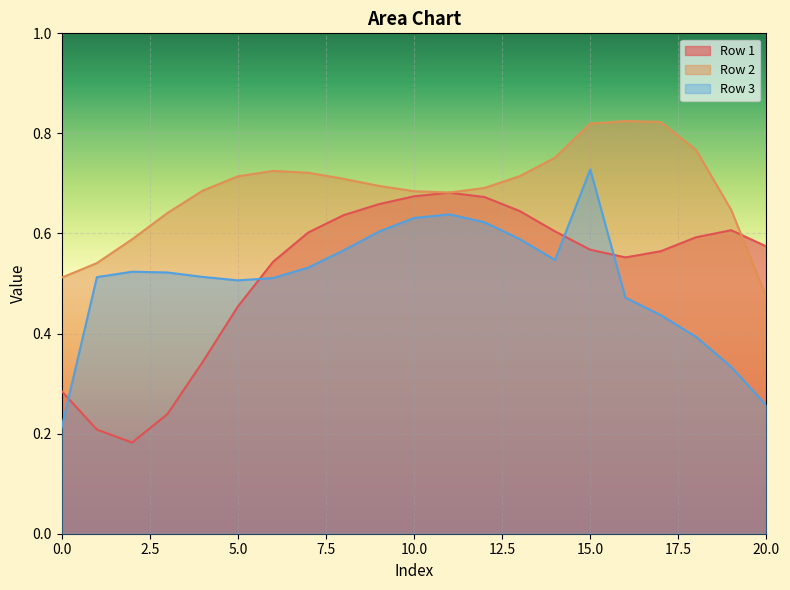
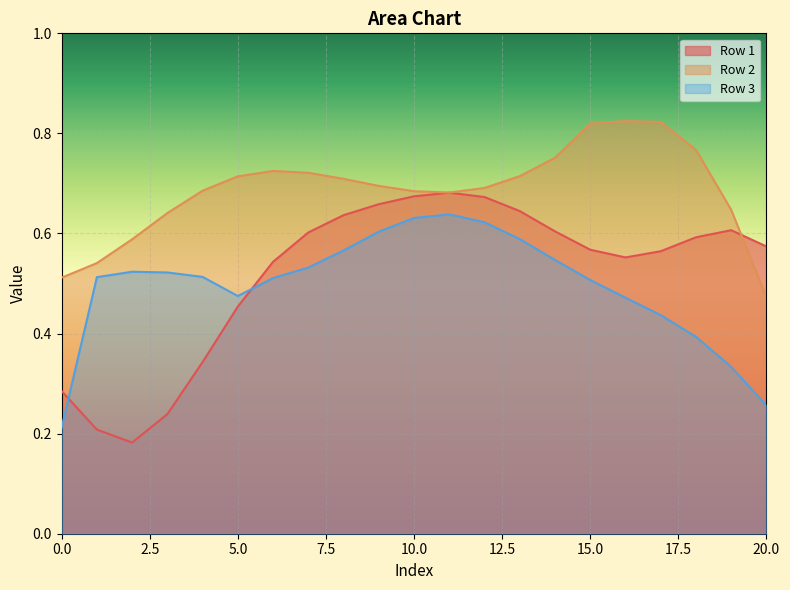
  {
    "Row 1": {
      "0.0": 0.29,
      "5.0": 0.45,
      "10.0": 0.67,
      "15.0": 0.57,
      "20.0": 0.57
    },
    "Row 2": {
      "0.0": 0.51,
      "5.0": 0.71,
      "10.0": 0.68,
      "15.0": 0.82,
      "20.0": 0.47
    },
    "Row 3": {
      "0.0": 0.21,
-     "5.0": 0.51,
+     "5.0": 0.48,
      "10.0": 0.63,
-     "15.0": 0.73,
+     "15.0": 0.51,
      "20.0": 0.26
    }
  }
